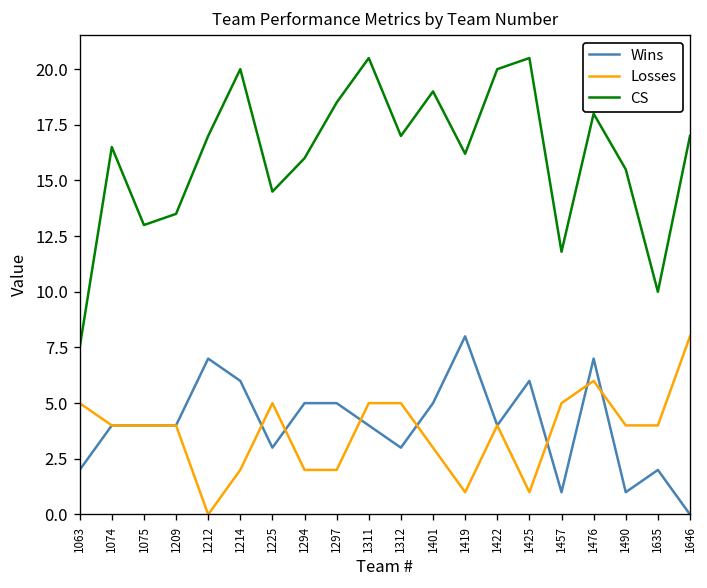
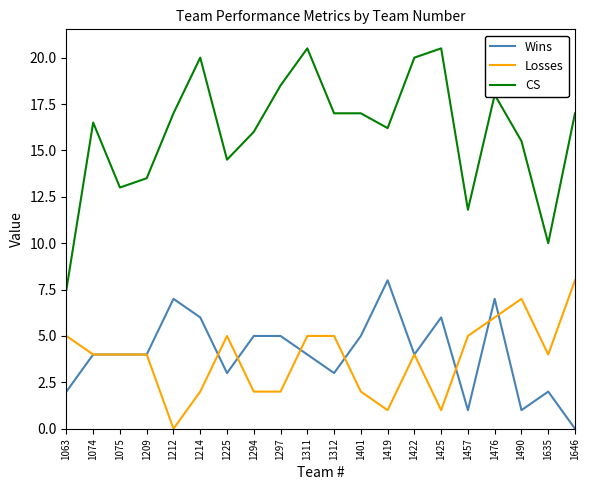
  {
    "Wins": {
      "1063": 2,
      "1212": 7,
      "1214": 6,
      "1225": 3,
      "1294": 5,
      "1297": 5,
      "1311": 4,
      "1312": 3,
      "1401": 5,
      "1419": 8,
      "1425": 6,
      "1457": 1,
      "1476": 7,
      "1490": 1,
      "1635": 2,
      "1646": 0
    },
    "Losses": {
      "1063": 5,
      "1212": 0,
      "1214": 2,
      "1225": 5,
      "1294": 2,
      "1297": 2,
      "1311": 5,
      "1312": 5,
-     "1401": 3,
+     "1401": 2,
      "1419": 1,
      "1425": 1,
      "1457": 5,
      "1476": 6,
-     "1490": 4,
+     "1490": 7,
      "1635": 4,
      "1646": 8
    },
    "CS": {
      "1063": 7.5,
      "1074": 16.5,
      "1075": 13,
      "1209": 13.5,
      "1212": 17,
      "1214": 20,
      "1225": 14.5,
      "1294": 16,
      "1297": 18.5,
      "1311": 20.5,
      "1312": 17,
-     "1401": 19,
+     "1401": 17,
      "1419": 16.2,
      "1422": 20,
      "1425": 20.5,
      "1457": 11.8,
      "1490": 15.5,
      "1635": 10,
      "1646": 17
    }
  }
